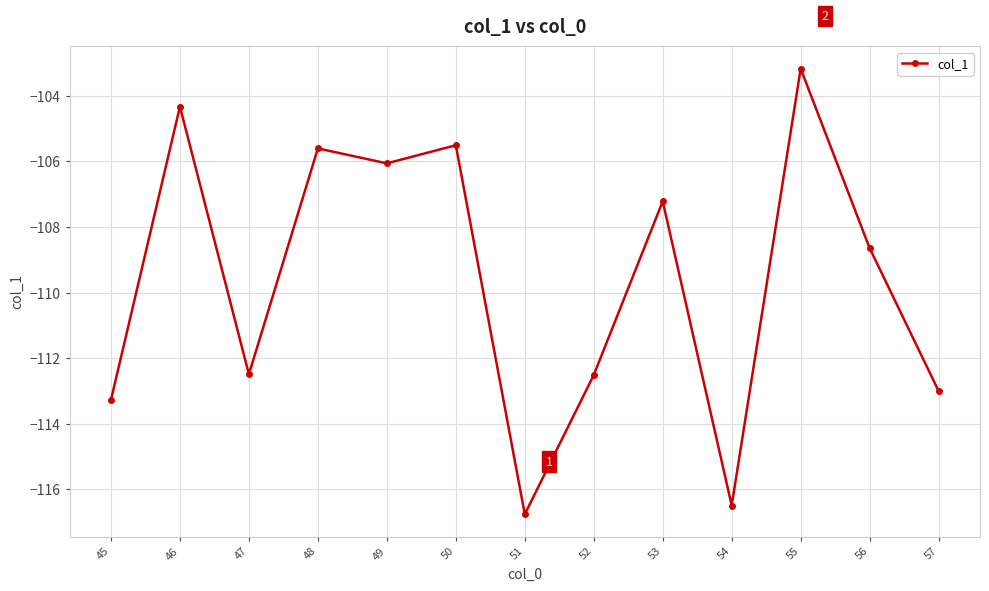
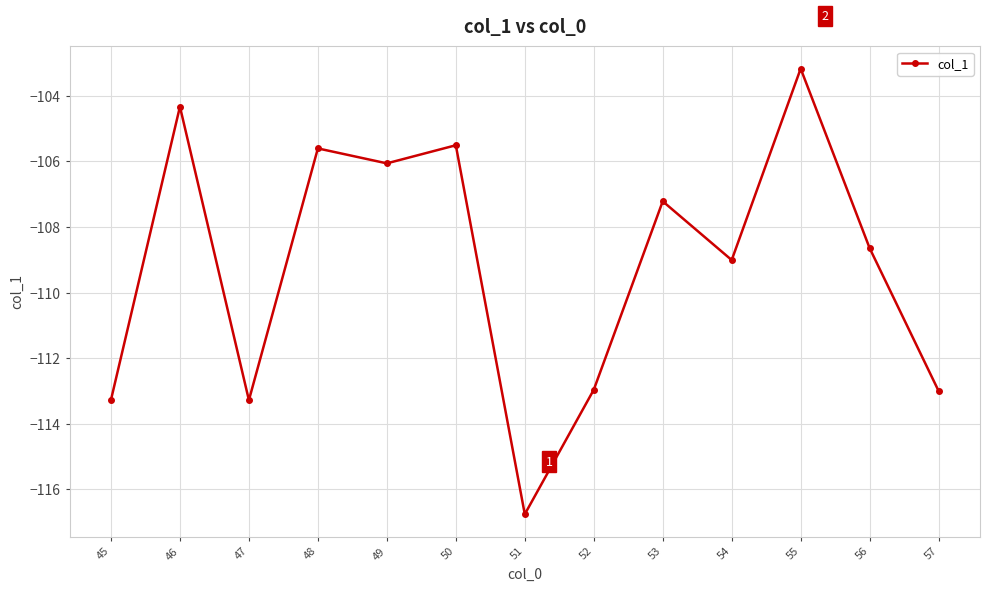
  {
    "45": -113.3,
    "46": -104.3,
-   "47": -112.5,
+   "47": -113.3,
    "48": -105.6,
    "49": -106.1,
    "50": -105.5,
    "51": -116.8,
-   "52": -112.5,
+   "52": -113.0,
    "53": -107.2,
-   "54": -116.5,
+   "54": -109.0,
    "55": -103.2,
    "56": -108.6,
    "57": -113.0
  }
